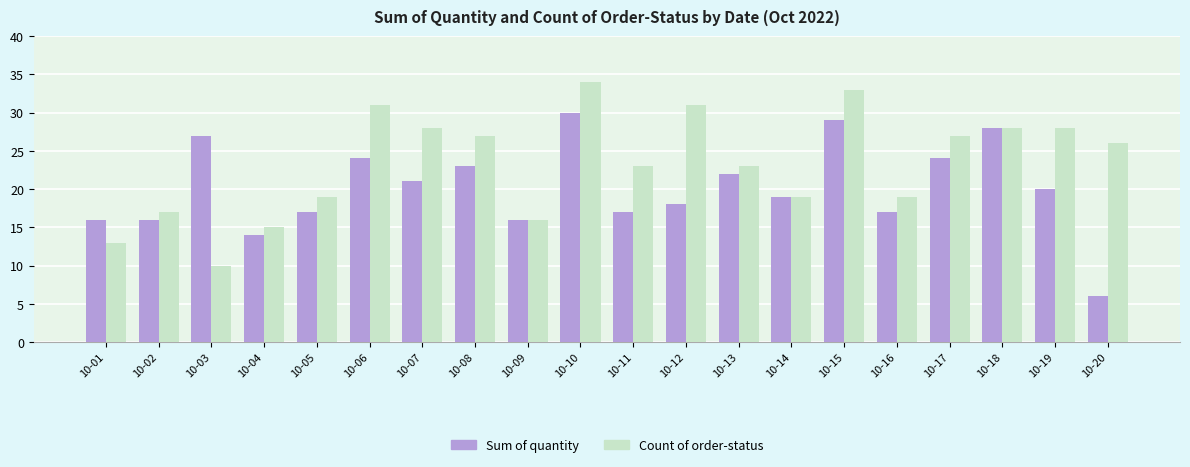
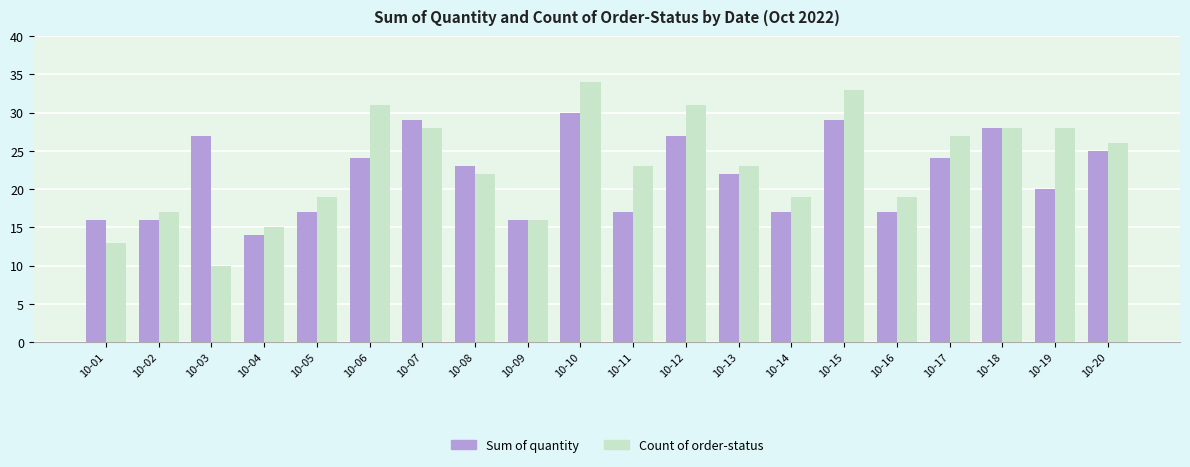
  {
    "Sum of quantity": {
      "10-01": 16,
      "10-02": 16,
      "10-03": 27,
      "10-04": 14,
      "10-05": 17,
      "10-06": 24,
-     "10-07": 21,
+     "10-07": 29,
      "10-08": 23,
      "10-09": 16,
      "10-10": 30,
      "10-11": 17,
-     "10-12": 18,
+     "10-12": 27,
      "10-13": 22,
-     "10-14": 19,
+     "10-14": 17,
      "10-15": 29,
      "10-16": 17,
      "10-17": 24,
      "10-18": 28,
      "10-19": 20,
-     "10-20": 6
+     "10-20": 25
    },
    "Count of order-status": {
      "10-01": 13,
      "10-02": 17,
      "10-03": 10,
      "10-04": 15,
      "10-05": 19,
      "10-06": 31,
      "10-07": 28,
-     "10-08": 27,
+     "10-08": 22,
      "10-09": 16,
      "10-10": 34,
      "10-11": 23,
      "10-12": 31,
      "10-13": 23,
      "10-14": 19,
      "10-15": 33,
      "10-16": 19,
      "10-17": 27,
      "10-18": 28,
      "10-19": 28,
      "10-20": 26
    }
  }
